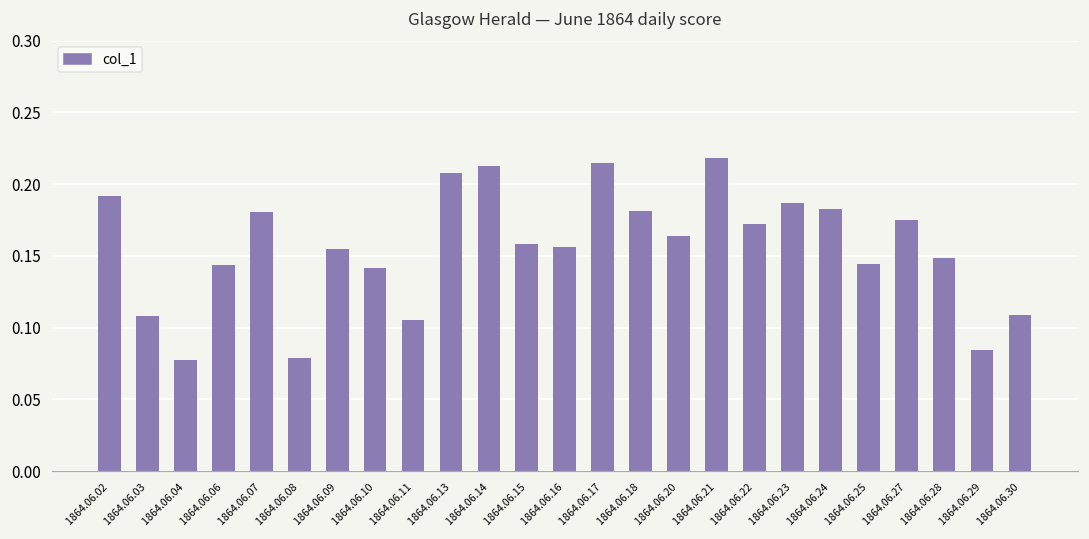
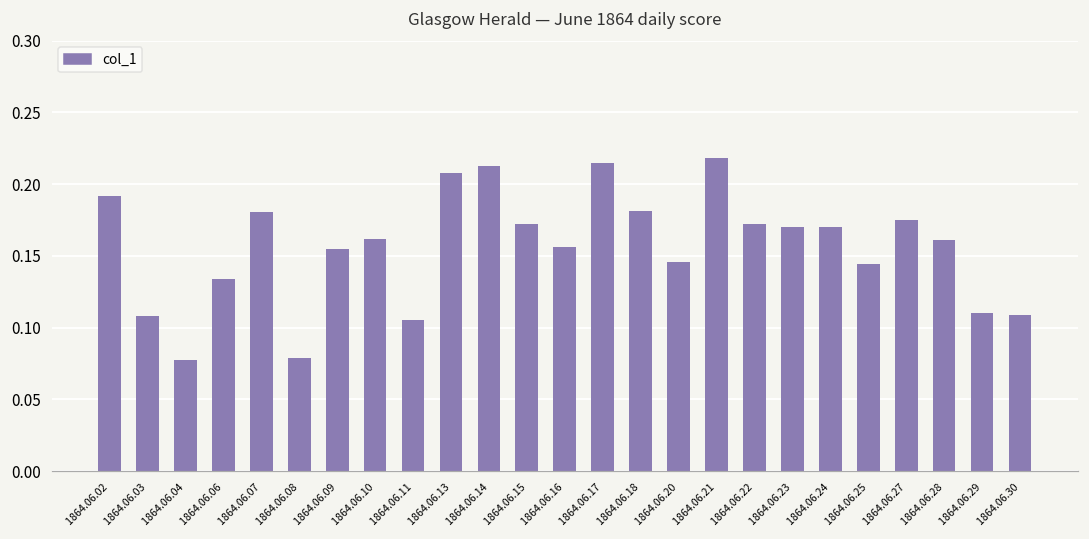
  {
    "1864.06.02": 0.191,
    "1864.06.03": 0.108,
    "1864.06.04": 0.077,
-   "1864.06.06": 0.144,
+   "1864.06.06": 0.134,
    "1864.06.07": 0.180,
    "1864.06.08": 0.079,
    "1864.06.09": 0.155,
-   "1864.06.10": 0.141,
+   "1864.06.10": 0.162,
    "1864.06.11": 0.105,
    "1864.06.13": 0.208,
    "1864.06.14": 0.213,
-   "1864.06.15": 0.158,
+   "1864.06.15": 0.172,
    "1864.06.16": 0.156,
    "1864.06.17": 0.214,
    "1864.06.18": 0.181,
-   "1864.06.20": 0.164,
+   "1864.06.20": 0.146,
    "1864.06.21": 0.218,
    "1864.06.22": 0.173,
-   "1864.06.23": 0.187,
-   "1864.06.24": 0.183,
+   "1864.06.23": 0.170,
+   "1864.06.24": 0.170,
    "1864.06.25": 0.145,
    "1864.06.27": 0.175,
-   "1864.06.28": 0.149,
-   "1864.06.29": 0.084,
+   "1864.06.28": 0.161,
+   "1864.06.29": 0.110,
    "1864.06.30": 0.109
  }
